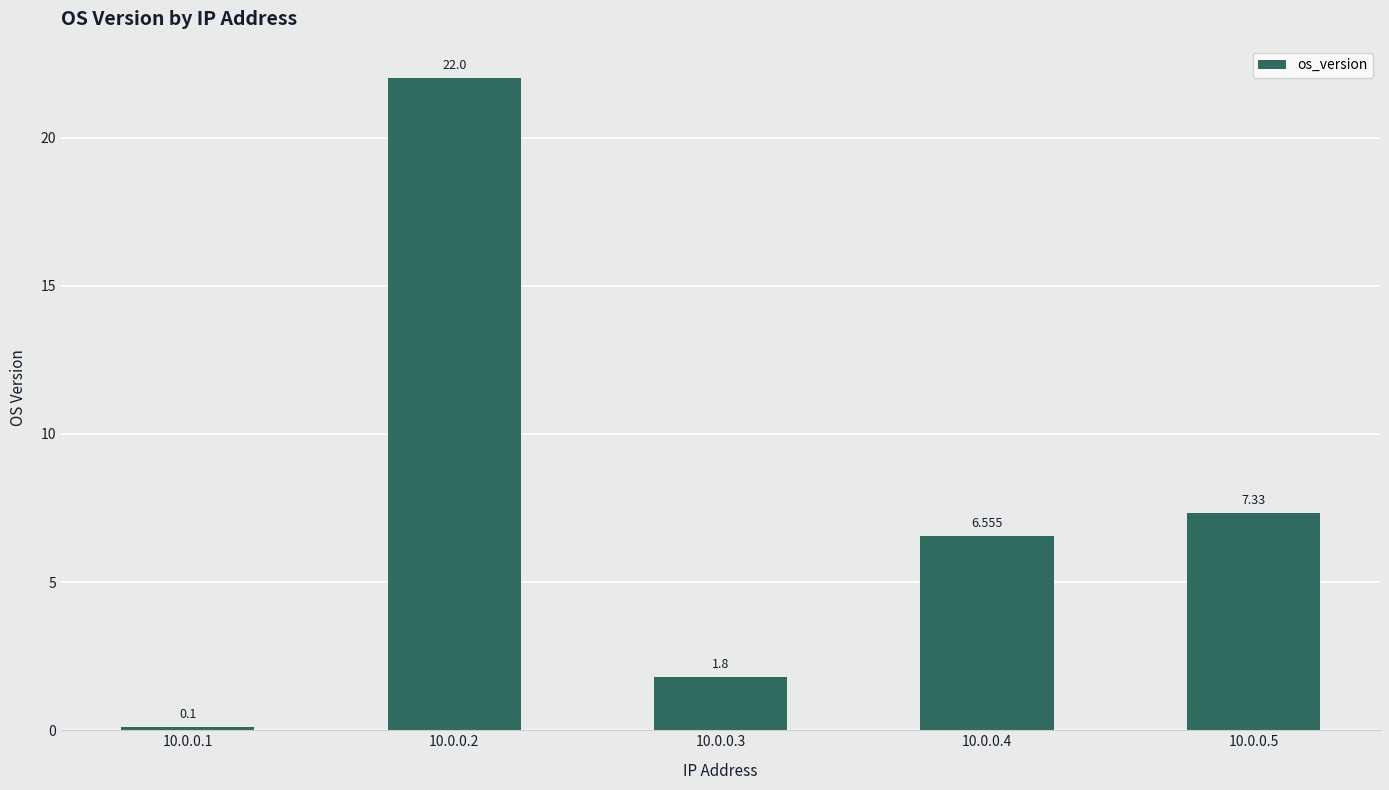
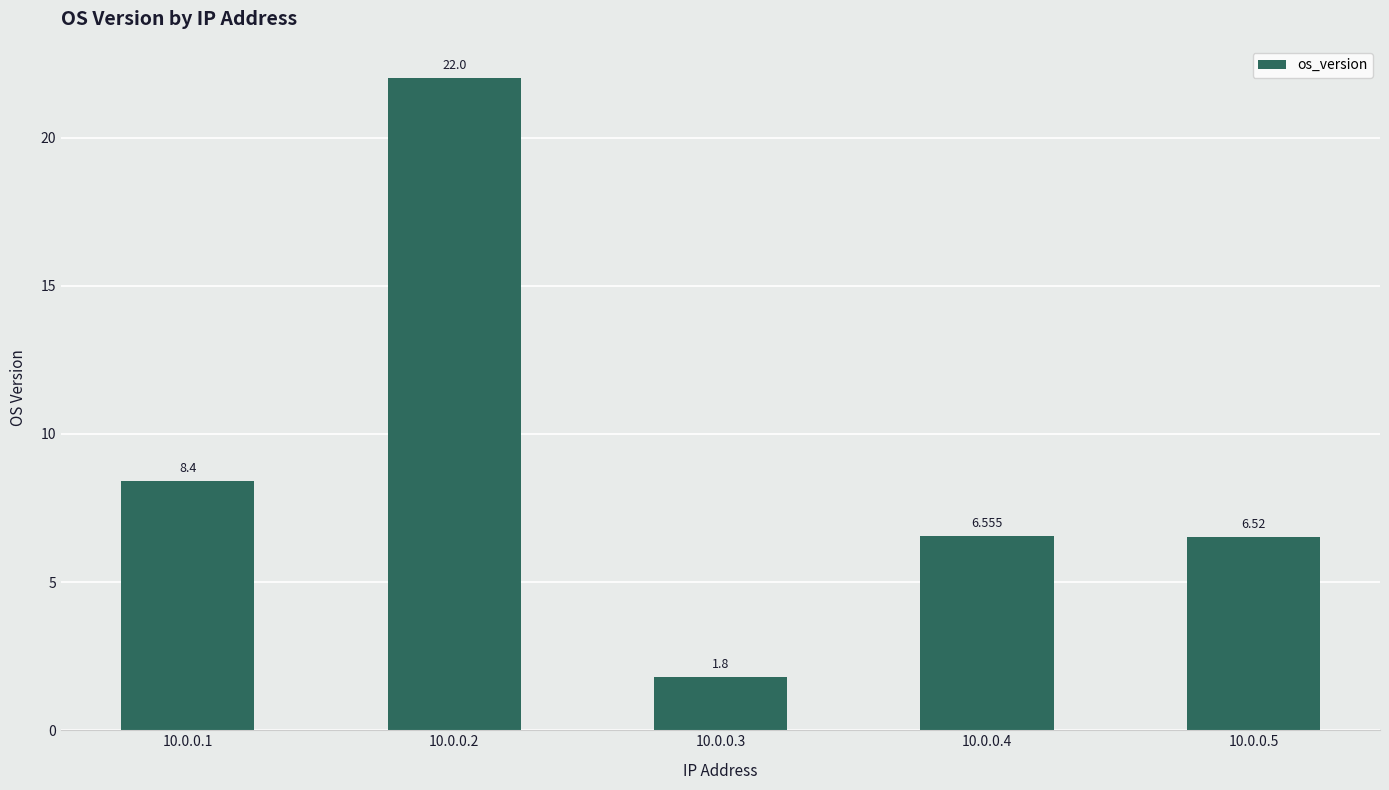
  {
-   "10.0.0.1": 0.1,
+   "10.0.0.1": 8.4,
    "10.0.0.2": 22.0,
    "10.0.0.3": 1.8,
    "10.0.0.4": 6.555,
-   "10.0.0.5": 7.33
+   "10.0.0.5": 6.52
  }
